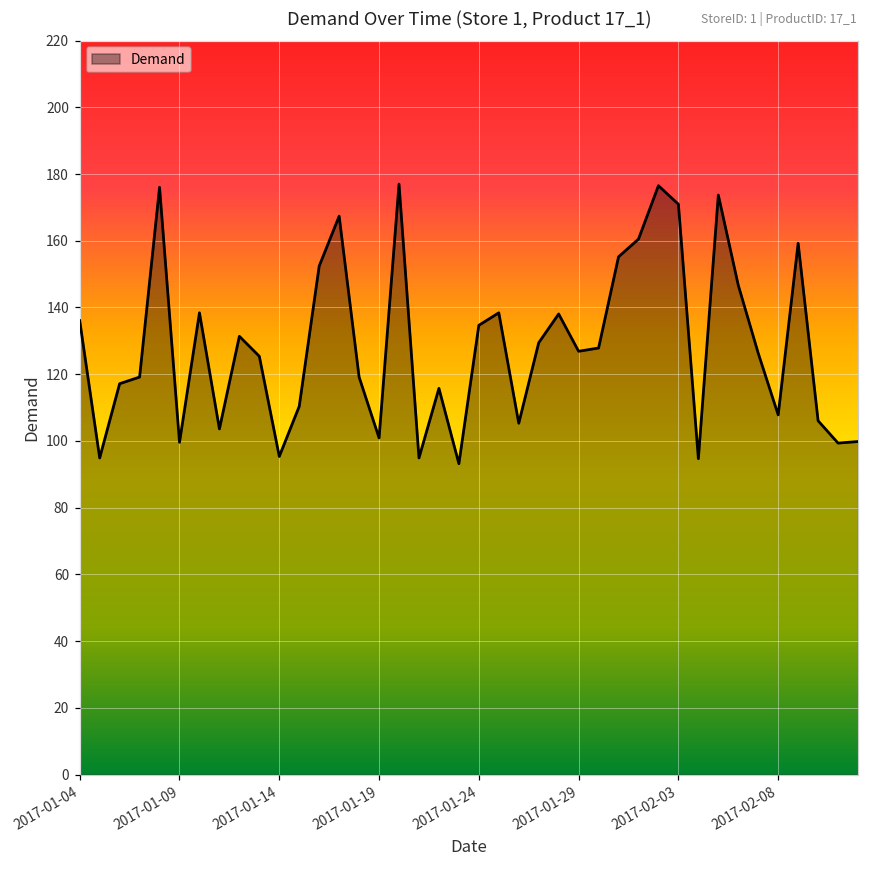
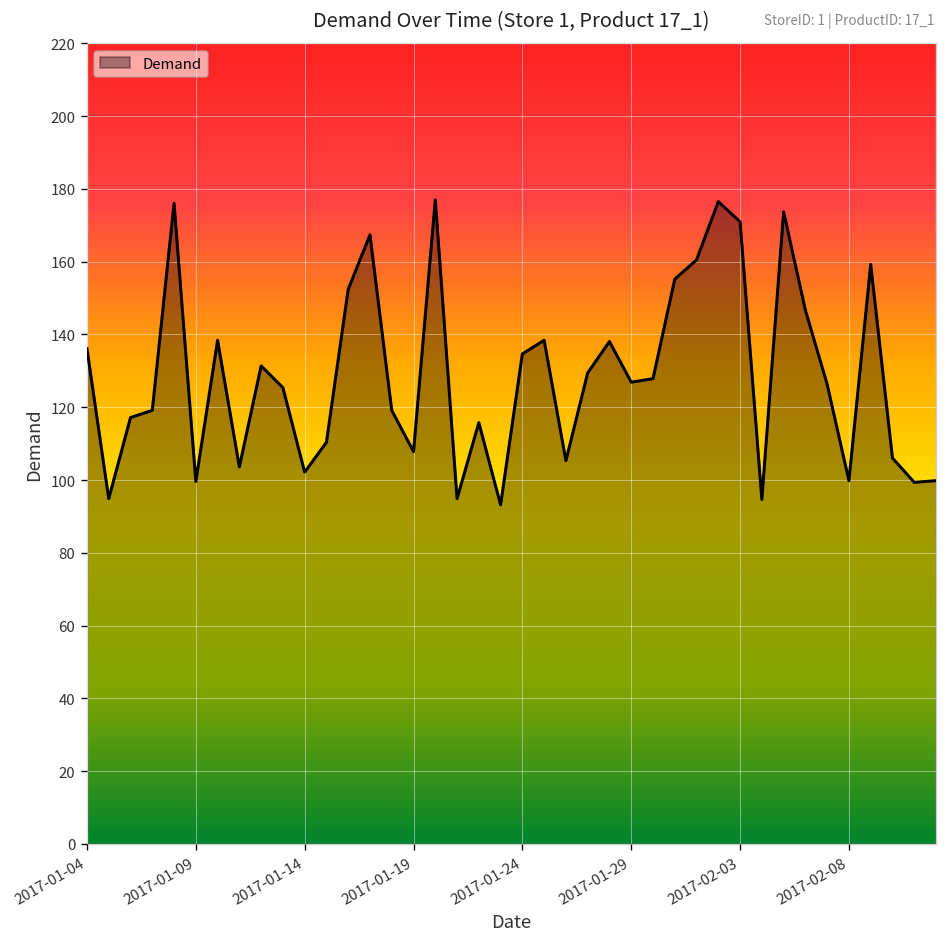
  {
    "2017-01-04": 136,
    "2017-01-09": 100,
-   "2017-01-14": 95,
-   "2017-01-19": 101,
+   "2017-01-14": 102,
+   "2017-01-19": 108,
    "2017-01-24": 135,
    "2017-01-29": 127,
    "2017-02-03": 171,
-   "2017-02-08": 108
+   "2017-02-08": 100
  }
